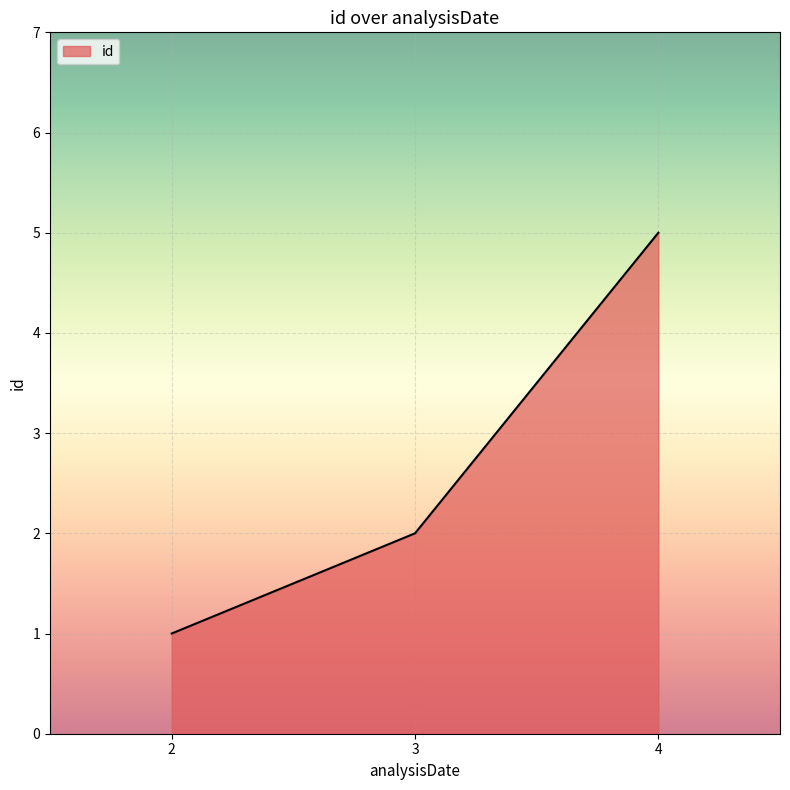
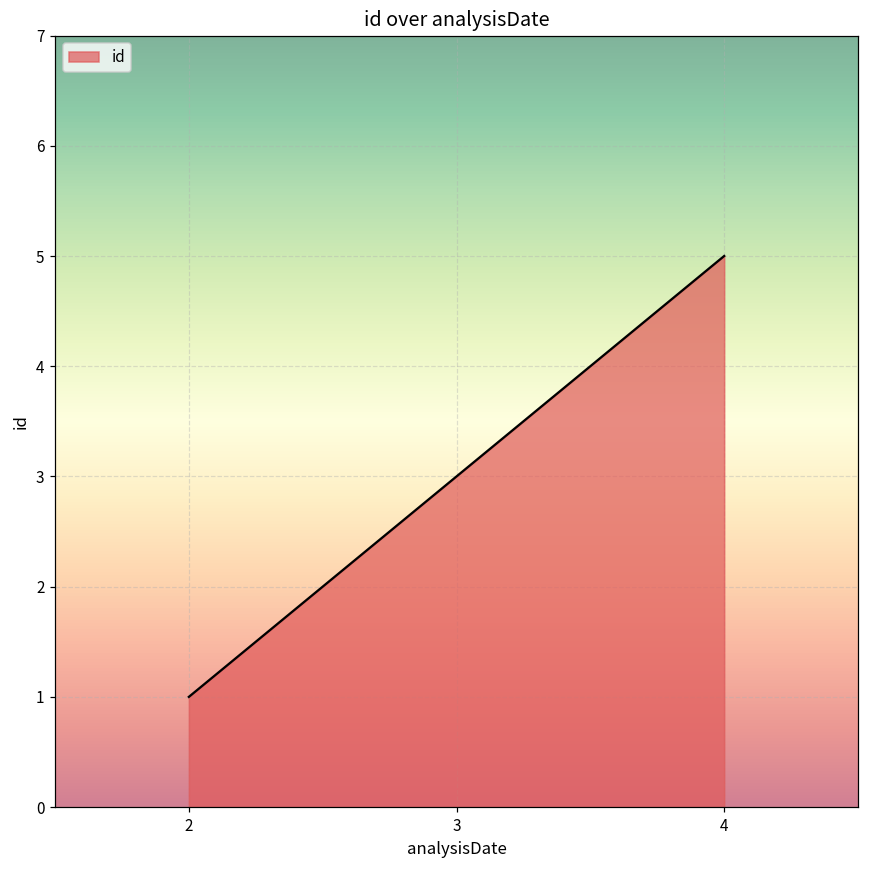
  {
    "2": 1,
-   "3": 2,
+   "3": 3,
    "4": 5
  }
